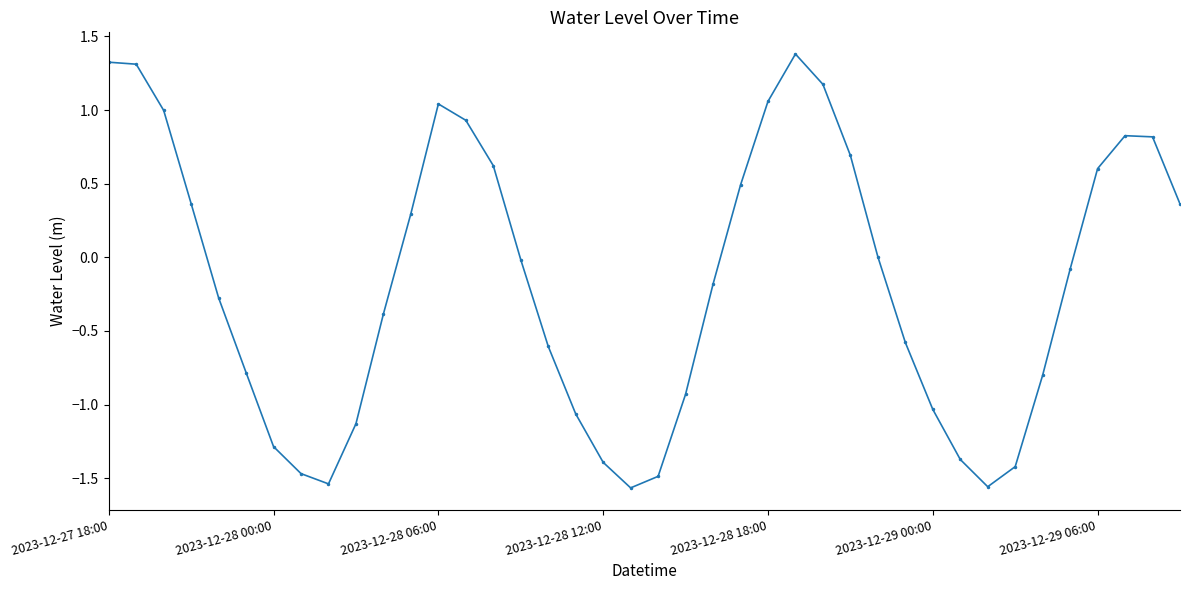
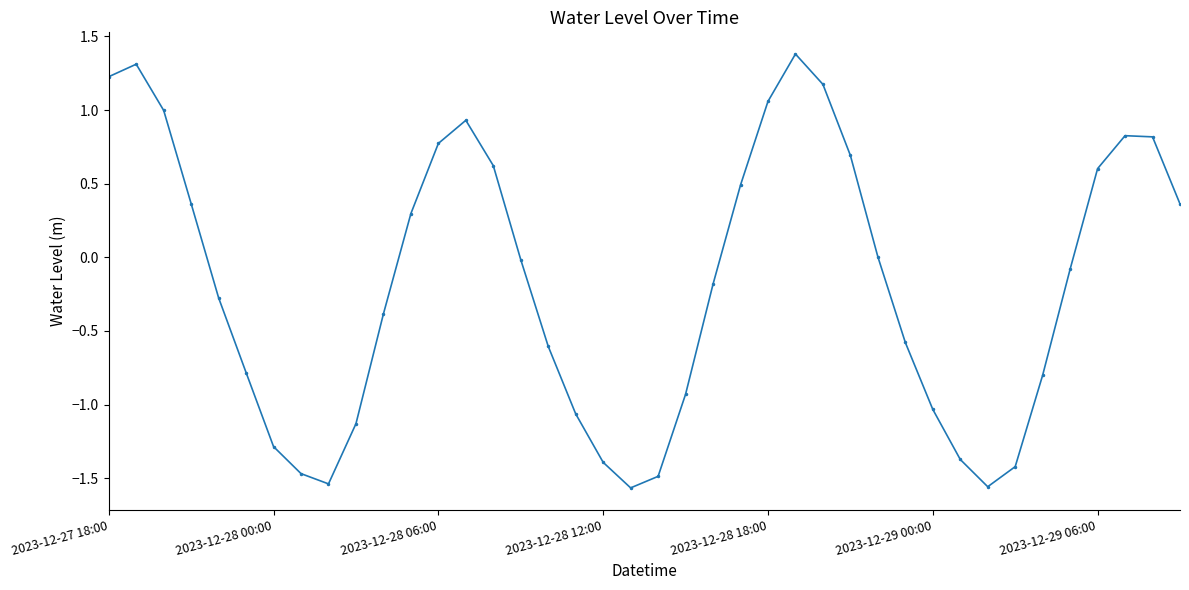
  {
-   "2023-12-27 18:00": 1.32,
+   "2023-12-27 18:00": 1.23,
    "2023-12-28 00:00": -1.29,
-   "2023-12-28 06:00": 1.04,
+   "2023-12-28 06:00": 0.77,
    "2023-12-28 12:00": -1.39,
    "2023-12-28 18:00": 1.06,
    "2023-12-29 00:00": -1.03,
    "2023-12-29 06:00": 0.60
  }
